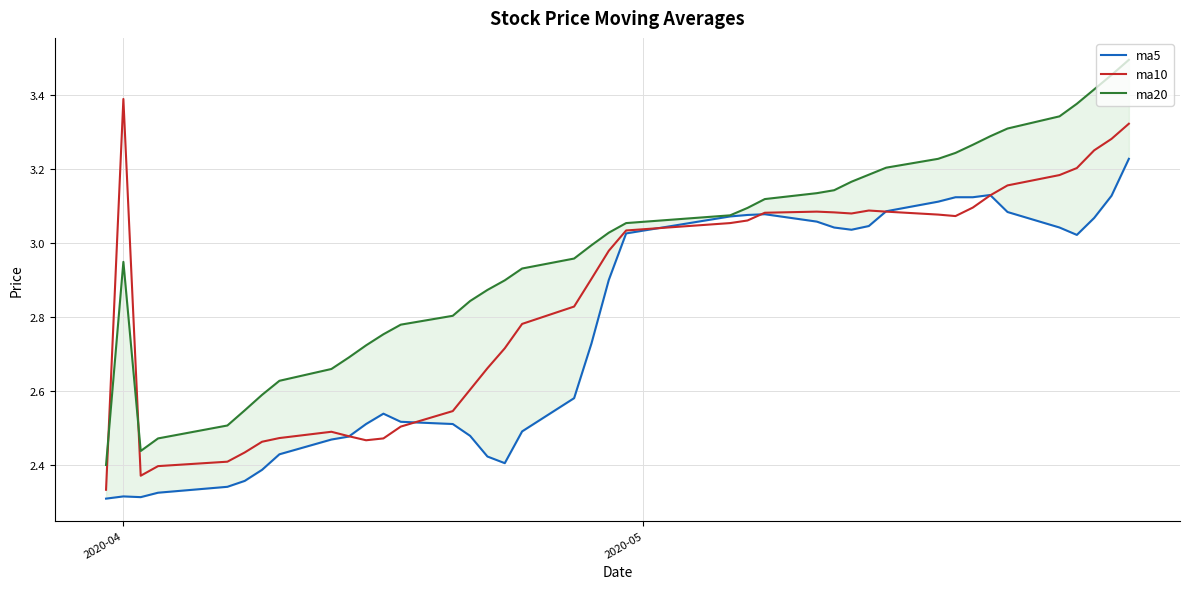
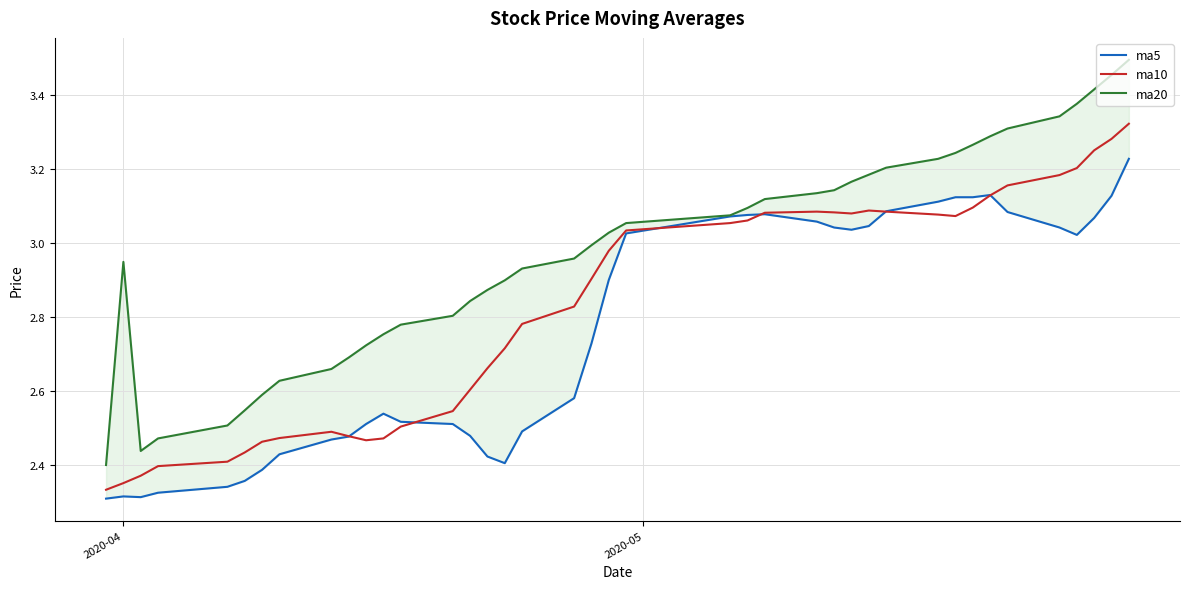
  {
    "ma5": {
      "2020-04": 2.31
    },
    "ma10": {
-     "2020-04": 3.39
+     "2020-04": 2.35
    },
    "ma20": {
      "2020-04": 2.95
    }
  }
